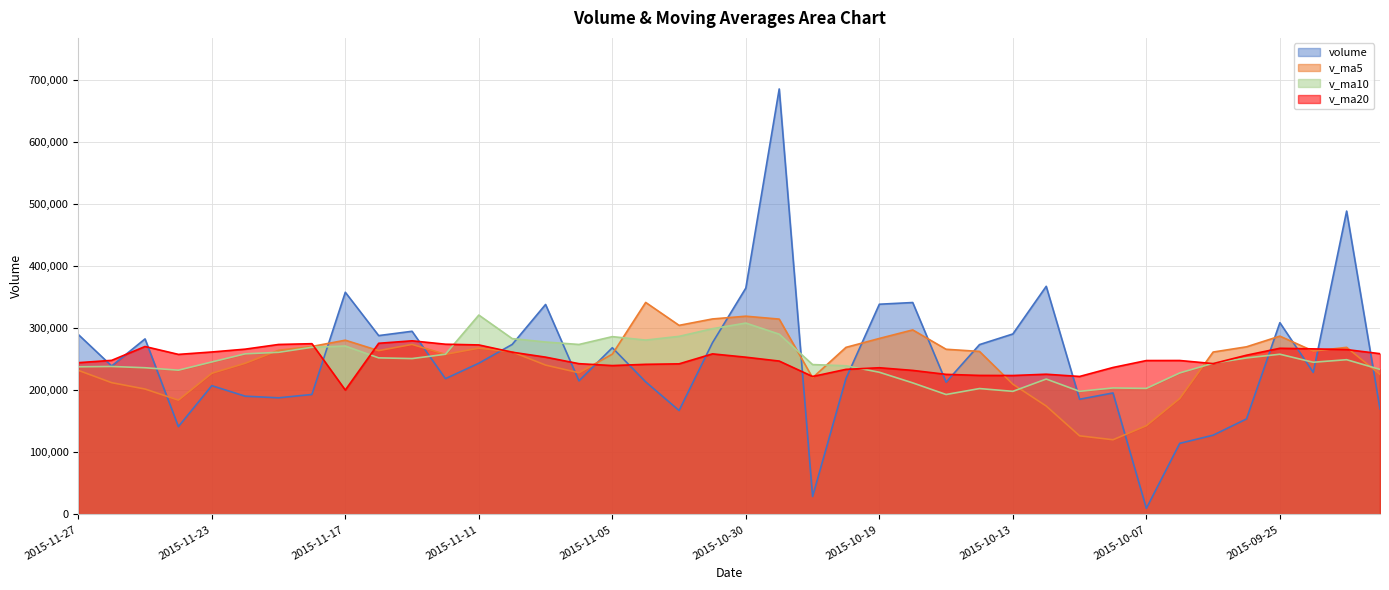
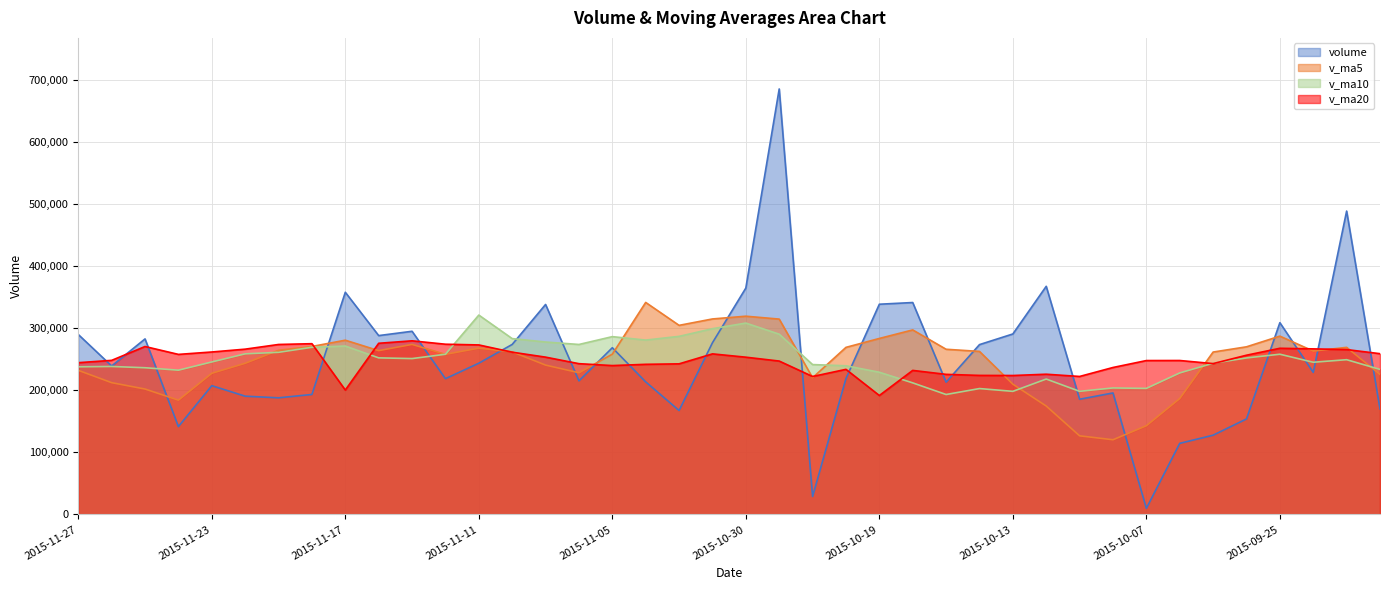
  {
    "volume": {
      "2015-11-27": "290,000",
      "2015-11-23": "210,000",
      "2015-11-17": "360,000",
      "2015-11-11": "240,000",
      "2015-11-05": "270,000",
      "2015-10-30": "360,000",
      "2015-10-19": "340,000",
      "2015-10-13": "290,000",
      "2015-10-07": "10,000",
      "2015-09-25": "310,000"
    },
    "v_ma5": {
      "2015-11-27": "230,000",
      "2015-11-23": "230,000",
      "2015-11-17": "280,000",
      "2015-11-11": "270,000",
      "2015-11-05": "260,000",
      "2015-10-30": "320,000",
      "2015-10-19": "280,000",
      "2015-10-13": "210,000",
      "2015-10-07": "140,000",
      "2015-09-25": "290,000"
    },
    "v_ma10": {
      "2015-11-27": "240,000",
      "2015-11-23": "250,000",
      "2015-11-17": "270,000",
      "2015-11-11": "320,000",
      "2015-11-05": "290,000",
      "2015-10-30": "310,000",
      "2015-10-19": "230,000",
      "2015-10-13": "200,000",
      "2015-10-07": "200,000",
      "2015-09-25": "260,000"
    },
    "v_ma20": {
      "2015-11-27": "240,000",
      "2015-11-23": "260,000",
      "2015-11-17": "200,000",
      "2015-11-11": "270,000",
      "2015-11-05": "240,000",
      "2015-10-30": "250,000",
-     "2015-10-19": "240,000",
+     "2015-10-19": "190,000",
      "2015-10-13": "220,000",
      "2015-10-07": "250,000",
      "2015-09-25": "270,000"
    }
  }
